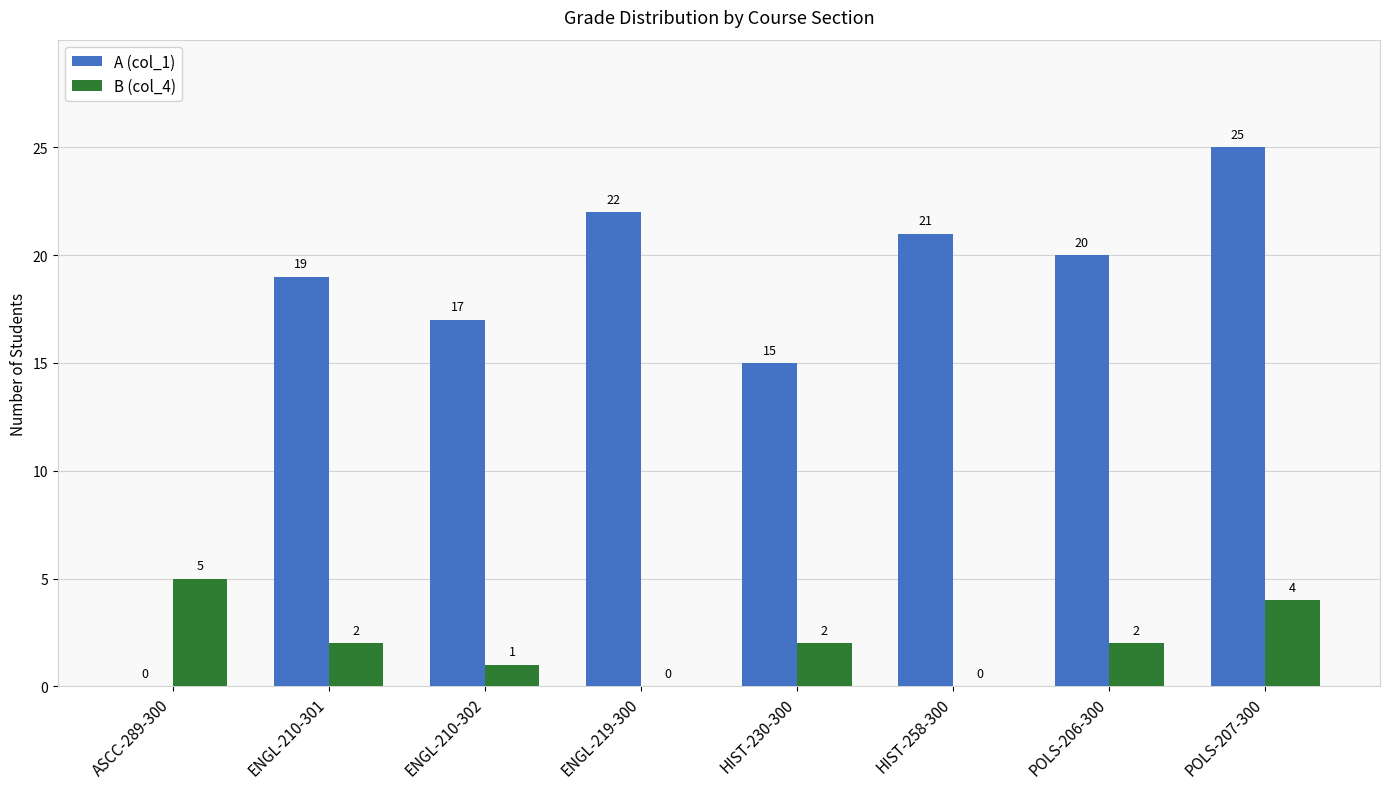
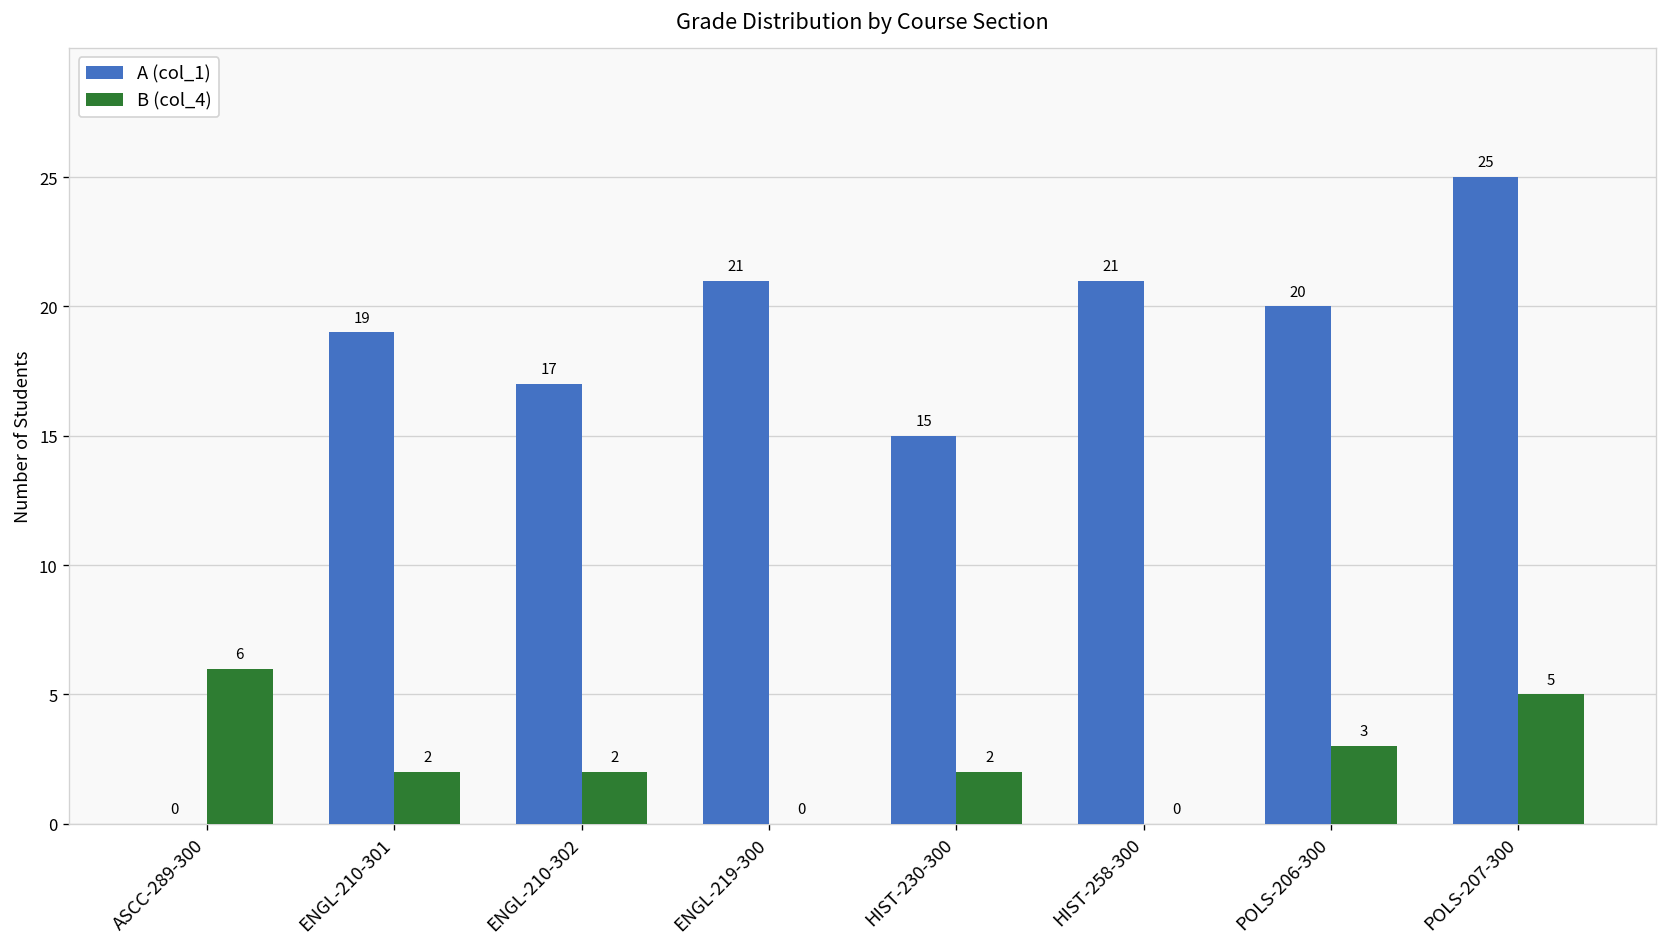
  {
    "A (col_1)": {
      "ASCC-289-300": 0,
      "ENGL-210-301": 19,
      "ENGL-210-302": 17,
-     "ENGL-219-300": 22,
+     "ENGL-219-300": 21,
      "HIST-230-300": 15,
      "HIST-258-300": 21,
      "POLS-206-300": 20,
      "POLS-207-300": 25
    },
    "B (col_4)": {
-     "ASCC-289-300": 5,
+     "ASCC-289-300": 6,
      "ENGL-210-301": 2,
-     "ENGL-210-302": 1,
+     "ENGL-210-302": 2,
      "ENGL-219-300": 0,
      "HIST-230-300": 2,
      "HIST-258-300": 0,
-     "POLS-206-300": 2,
-     "POLS-207-300": 4
+     "POLS-206-300": 3,
+     "POLS-207-300": 5
    }
  }
